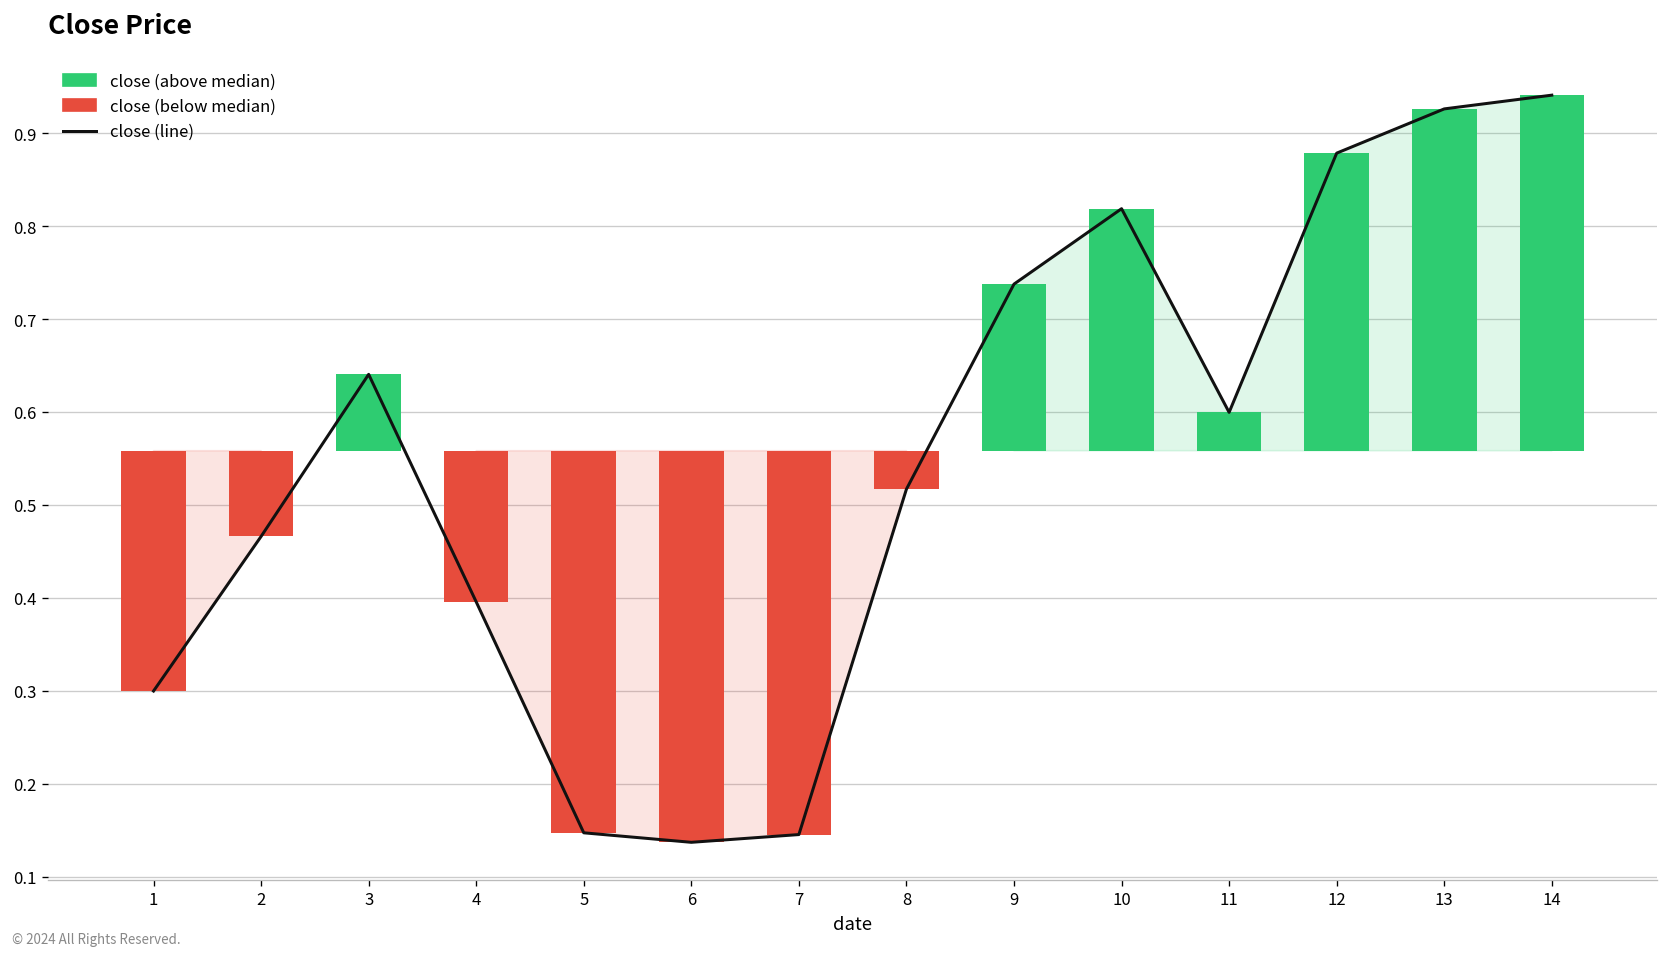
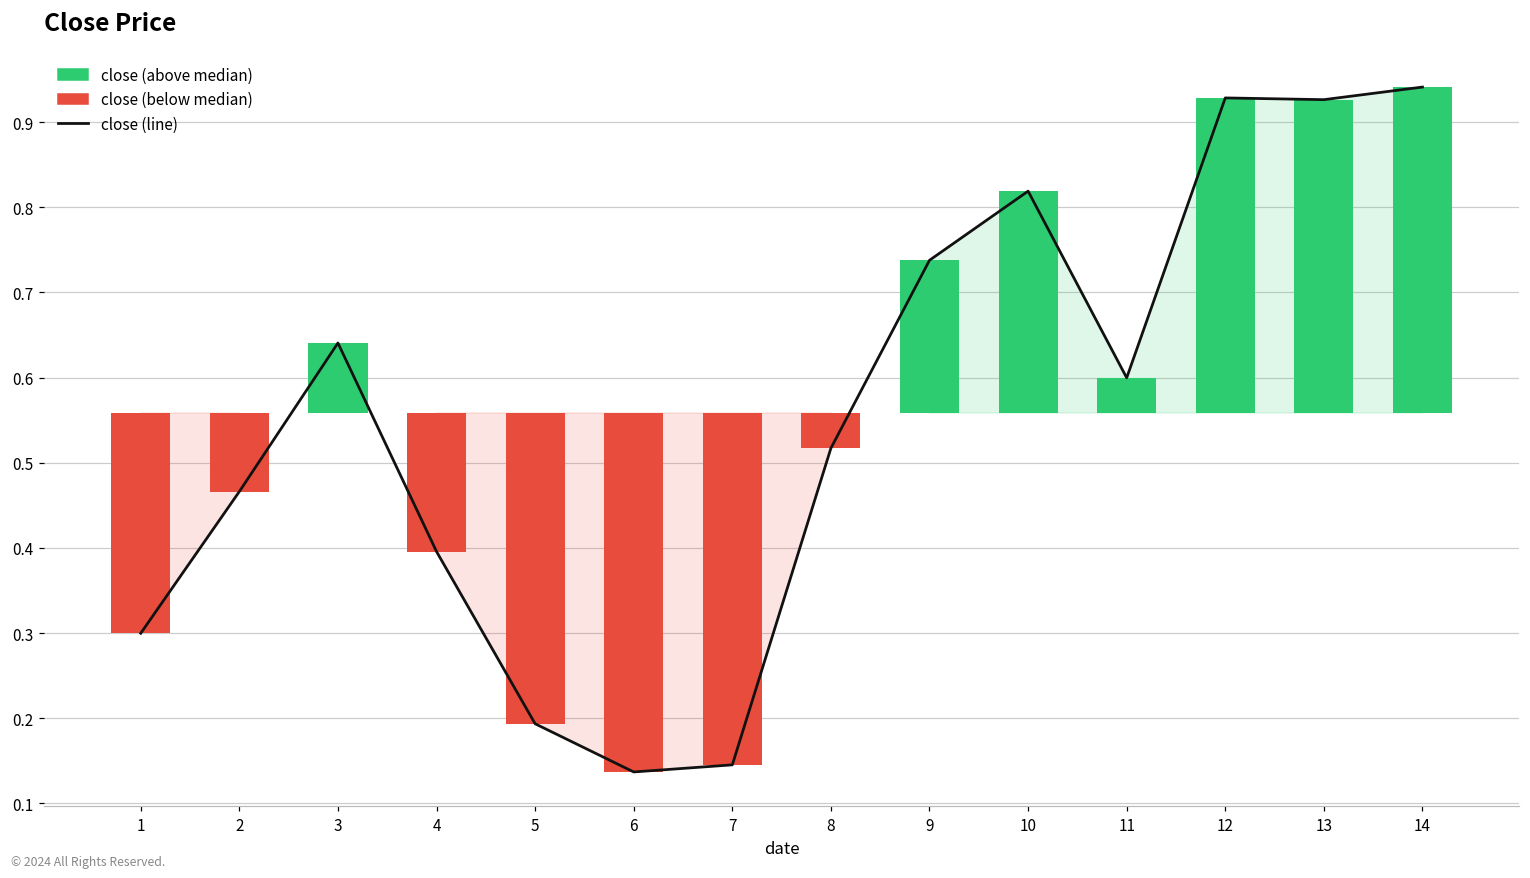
  {
    "1": 0.30,
    "2": 0.47,
    "3": 0.64,
    "4": 0.40,
-   "5": 0.15,
+   "5": 0.19,
    "6": 0.14,
    "7": 0.15,
    "8": 0.52,
    "9": 0.74,
    "10": 0.82,
    "11": 0.60,
-   "12": 0.88,
+   "12": 0.93,
    "13": 0.93,
    "14": 0.94
  }
